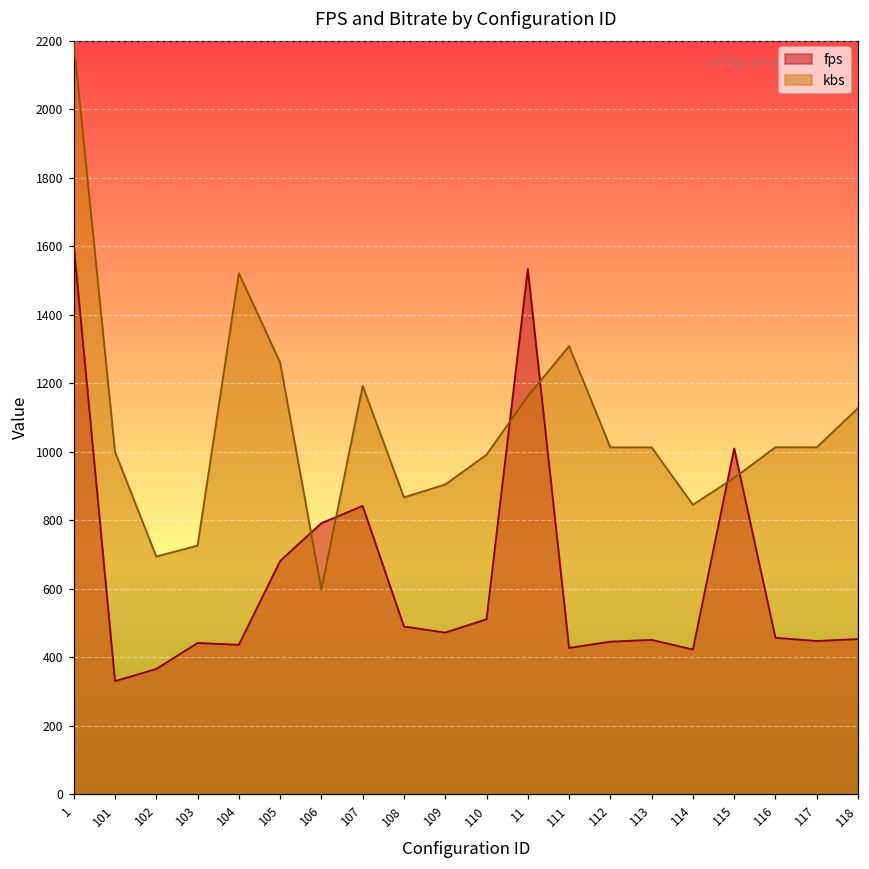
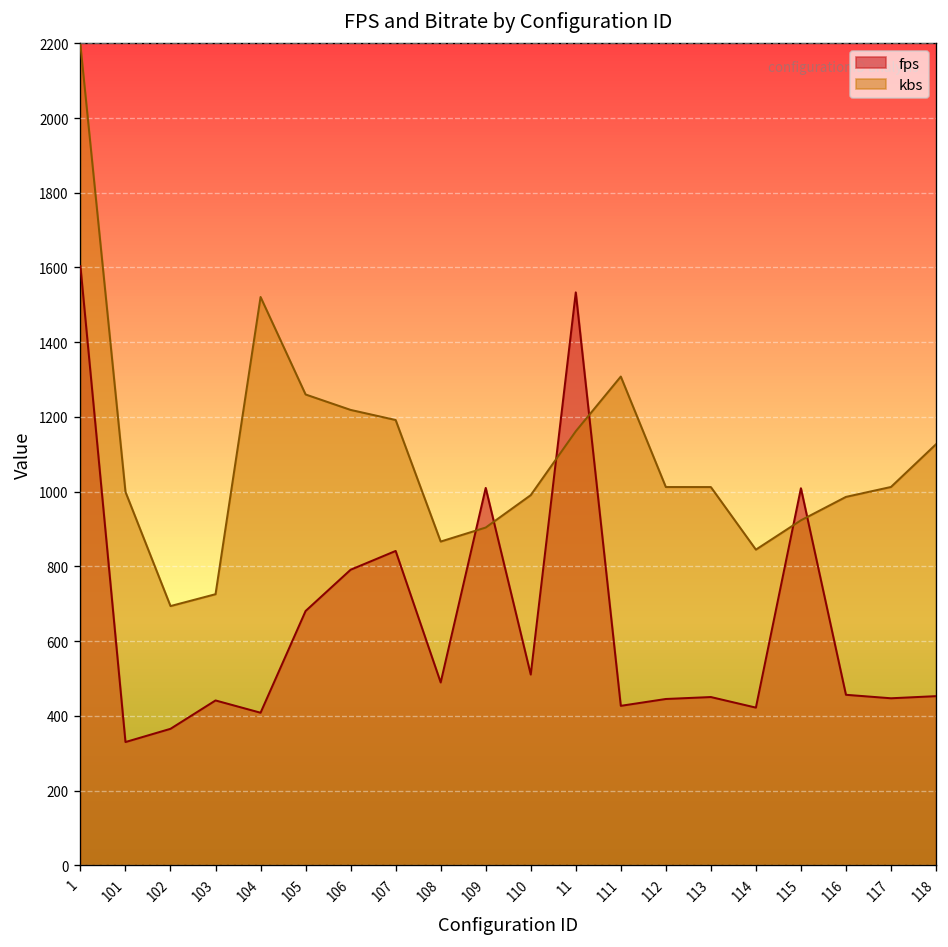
  {
    "fps": {
      "1": 1600,
      "101": 330,
      "102": 370,
      "103": 440,
-     "104": 440,
+     "104": 410,
      "105": 680,
      "106": 790,
      "107": 840,
      "108": 490,
-     "109": 470,
+     "109": 1010,
      "110": 510,
      "11": 1530,
      "111": 430,
      "112": 450,
      "113": 450,
      "114": 420,
      "115": 1010,
      "116": 460,
      "117": 450,
      "118": 450
    },
    "kbs": {
      "1": 2200,
      "101": 1000,
      "102": 690,
      "103": 730,
      "104": 1520,
      "105": 1260,
-     "106": 600,
+     "106": 1220,
      "107": 1190,
      "108": 870,
      "109": 900,
      "110": 990,
      "11": 1160,
      "111": 1310,
      "112": 1010,
      "113": 1010,
      "114": 850,
      "115": 920,
-     "116": 1010,
+     "116": 990,
      "117": 1010,
      "118": 1130
    }
  }
